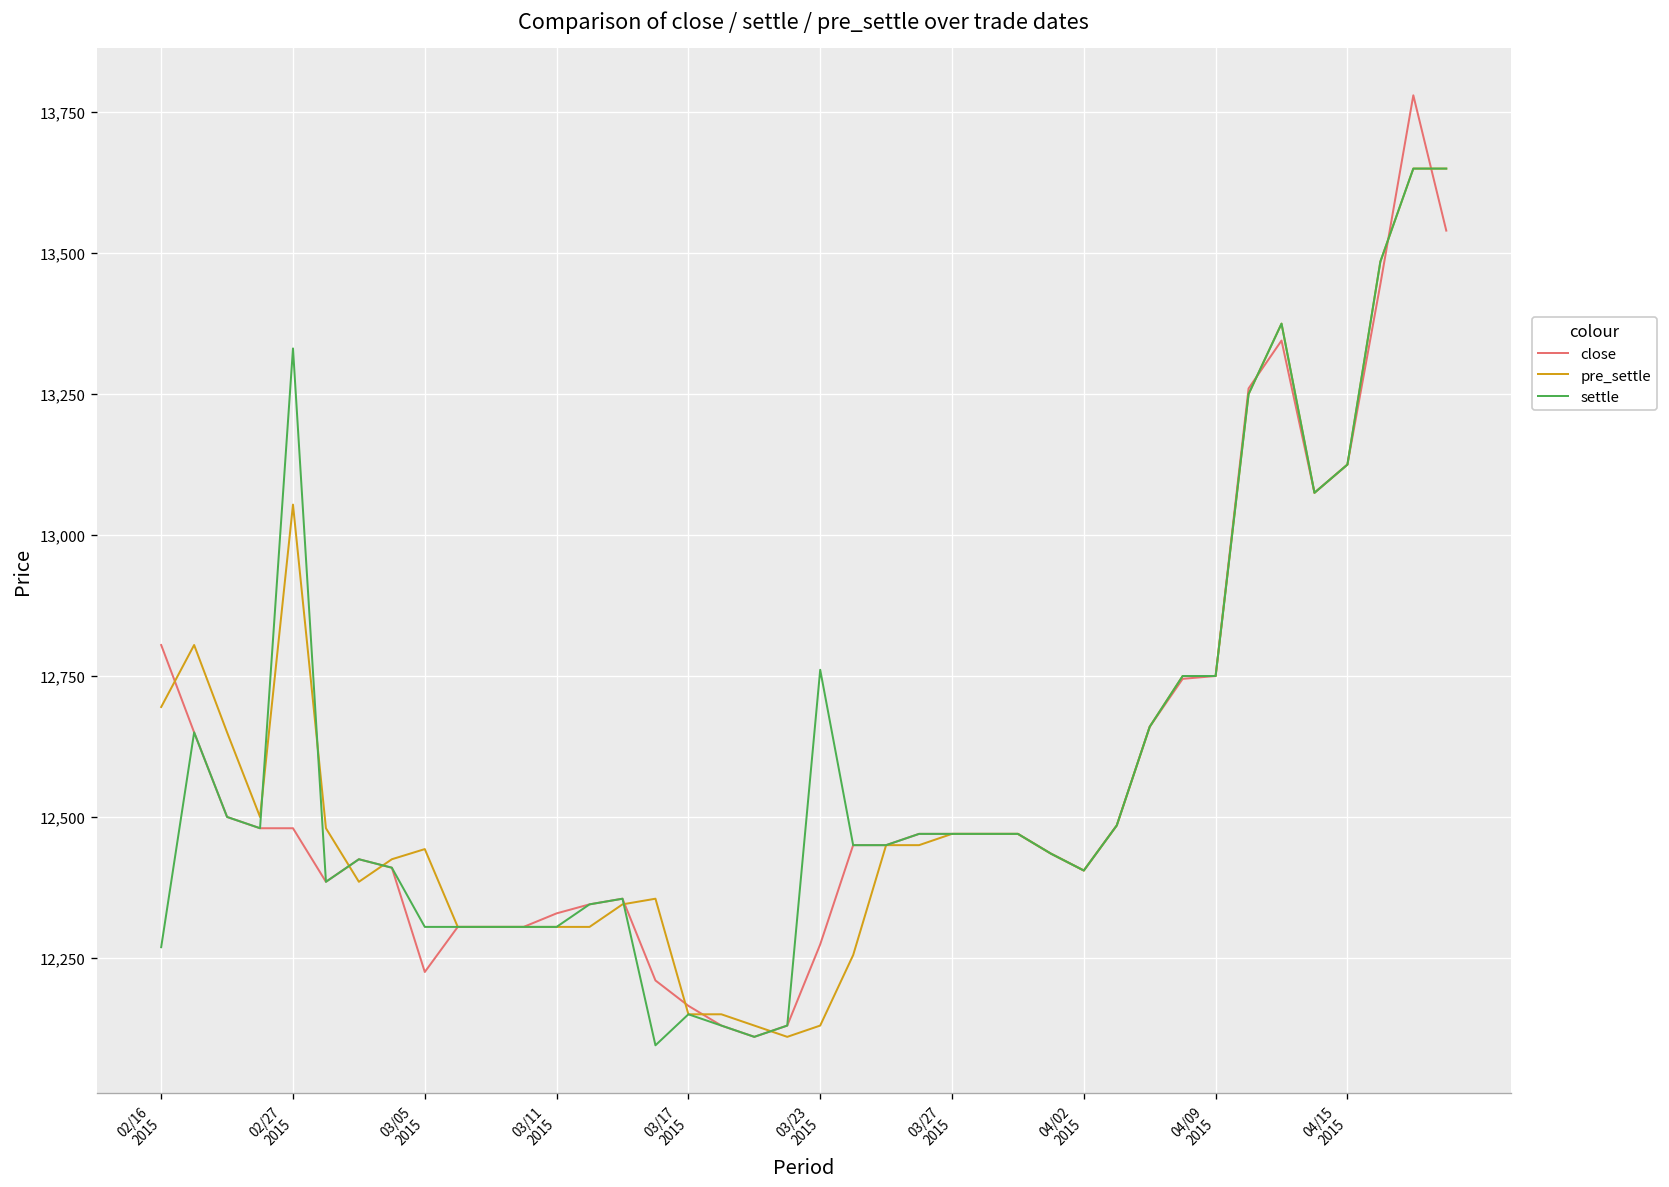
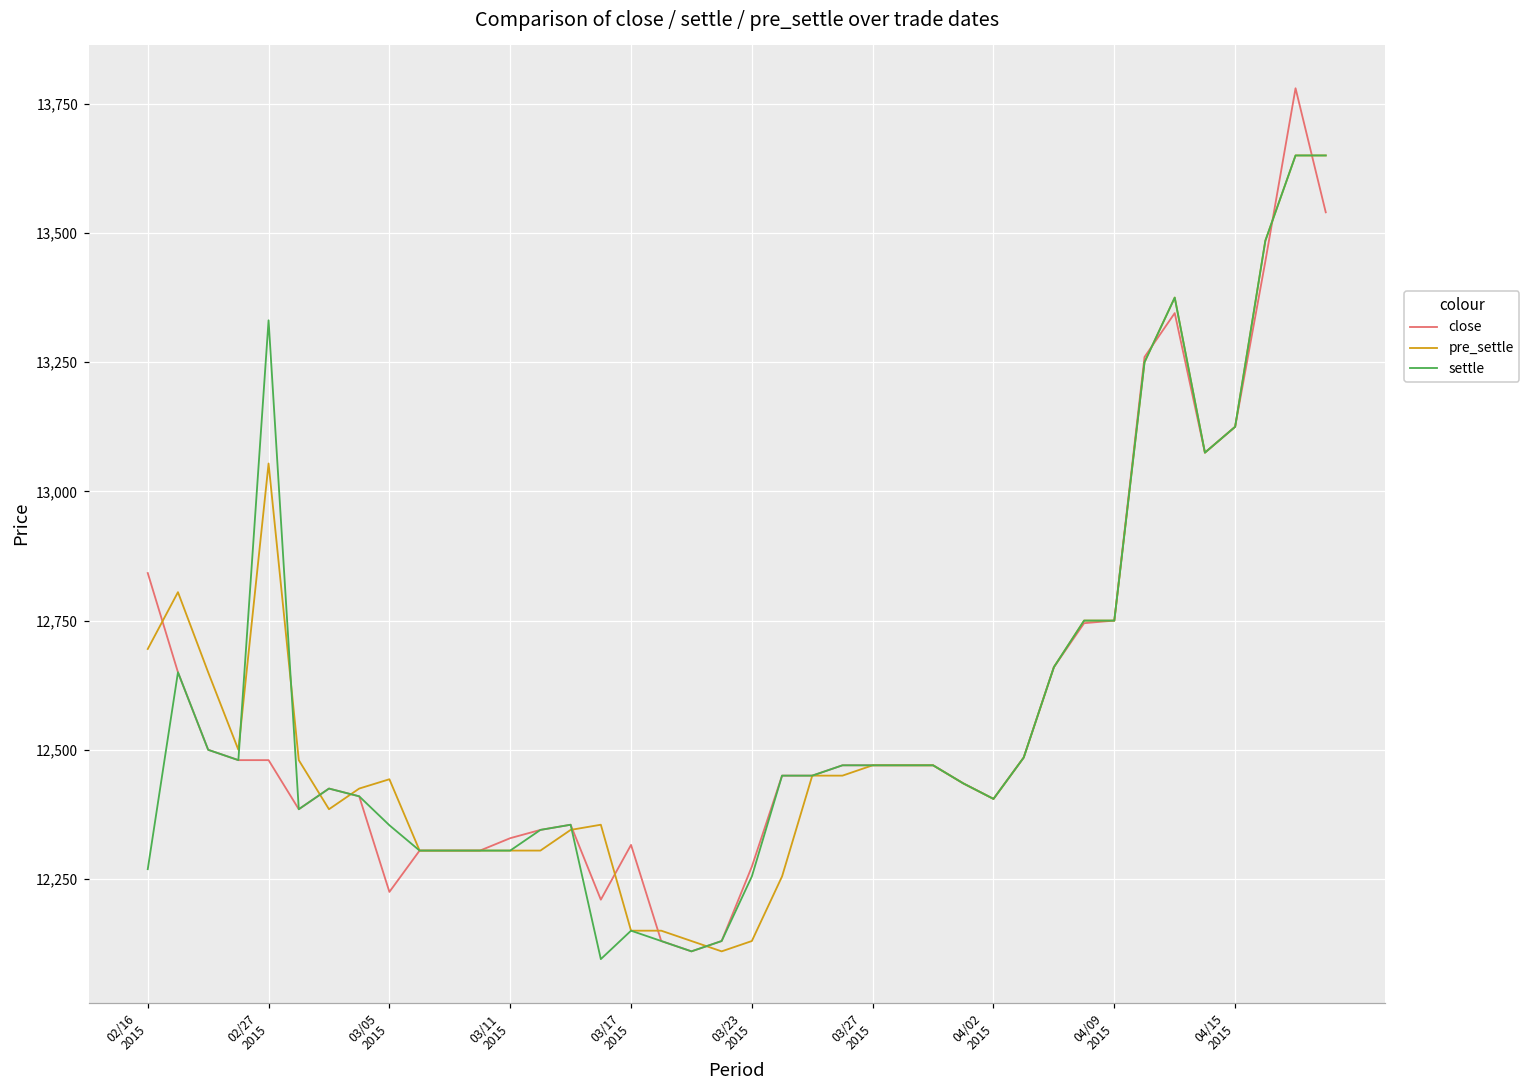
  {
    "close": {
-     "02/16 2015": "12,810",
+     "02/16 2015": "12,840",
      "02/27 2015": "12,480",
      "03/05 2015": "12,230",
      "03/11 2015": "12,330",
-     "03/17 2015": "12,170",
+     "03/17 2015": "12,320",
      "03/23 2015": "12,270"
    },
    "pre_settle": {
      "02/16 2015": "12,700",
      "02/27 2015": "13,050",
      "03/05 2015": "12,440",
      "03/23 2015": "12,130"
    },
    "settle": {
      "02/16 2015": "12,270",
      "02/27 2015": "13,330",
-     "03/05 2015": "12,310",
-     "03/23 2015": "12,760"
+     "03/05 2015": "12,350",
+     "03/23 2015": "12,260"
    }
  }
